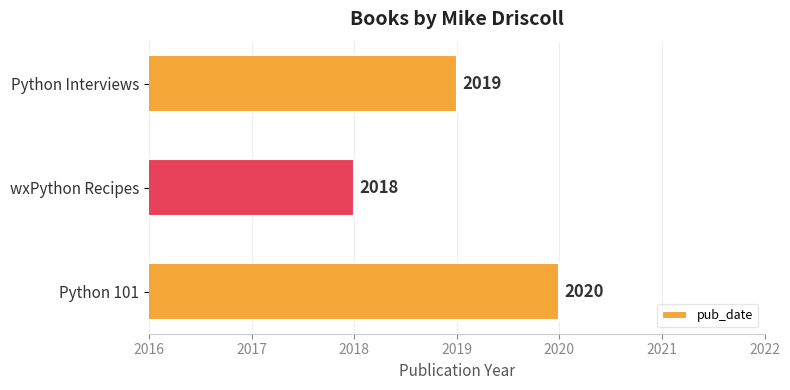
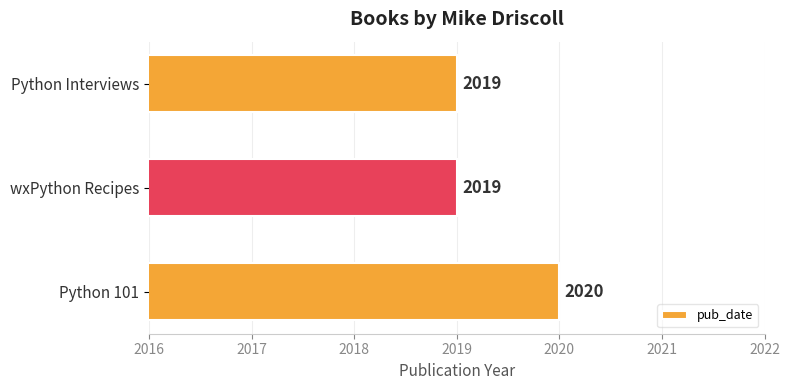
  {
    "Python Interviews": 2019,
-   "wxPython Recipes": 2018,
+   "wxPython Recipes": 2019,
    "Python 101": 2020
  }
